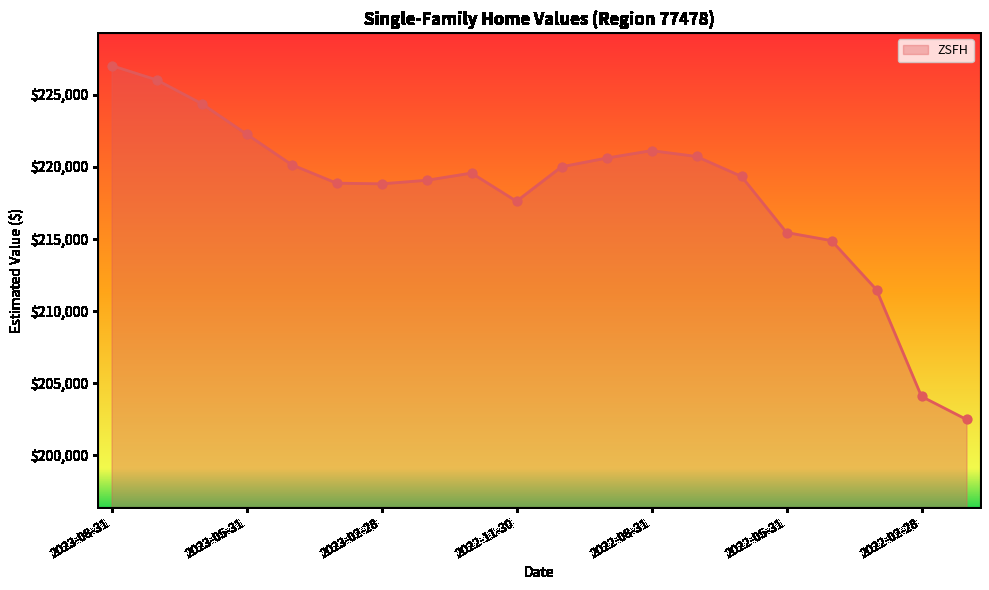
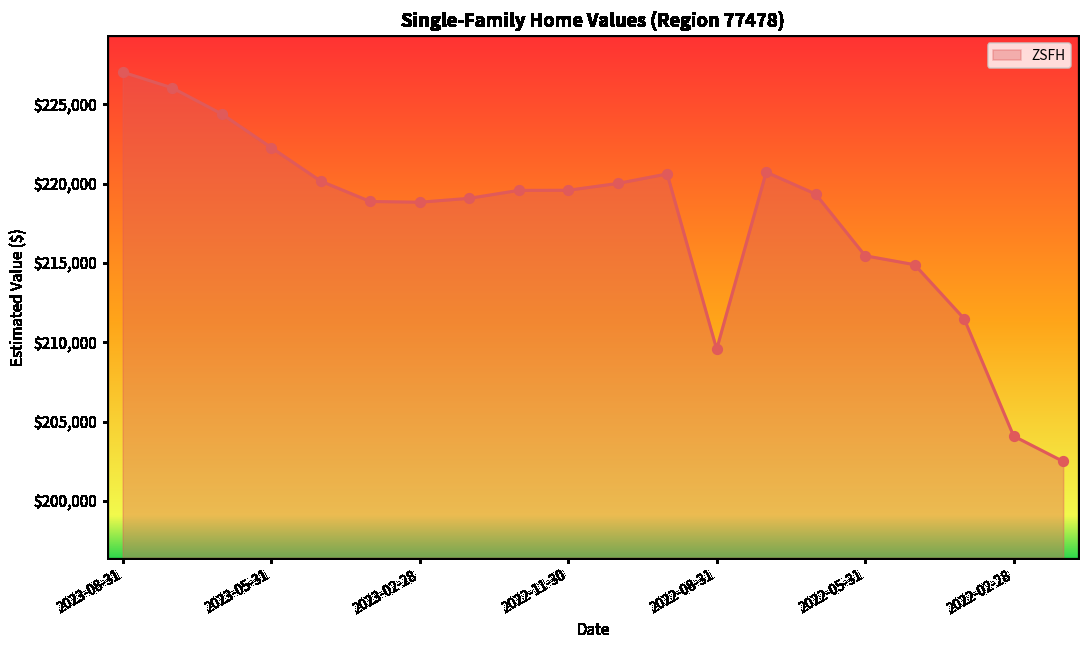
  {
    "2023-08-31": "$227,000",
    "2023-05-31": "$222,300",
    "2023-02-28": "$218,800",
-   "2022-11-30": "$217,600",
-   "2022-08-31": "$221,100",
+   "2022-11-30": "$219,600",
+   "2022-08-31": "$209,600",
    "2022-05-31": "$215,500",
    "2022-02-28": "$204,100"
  }
